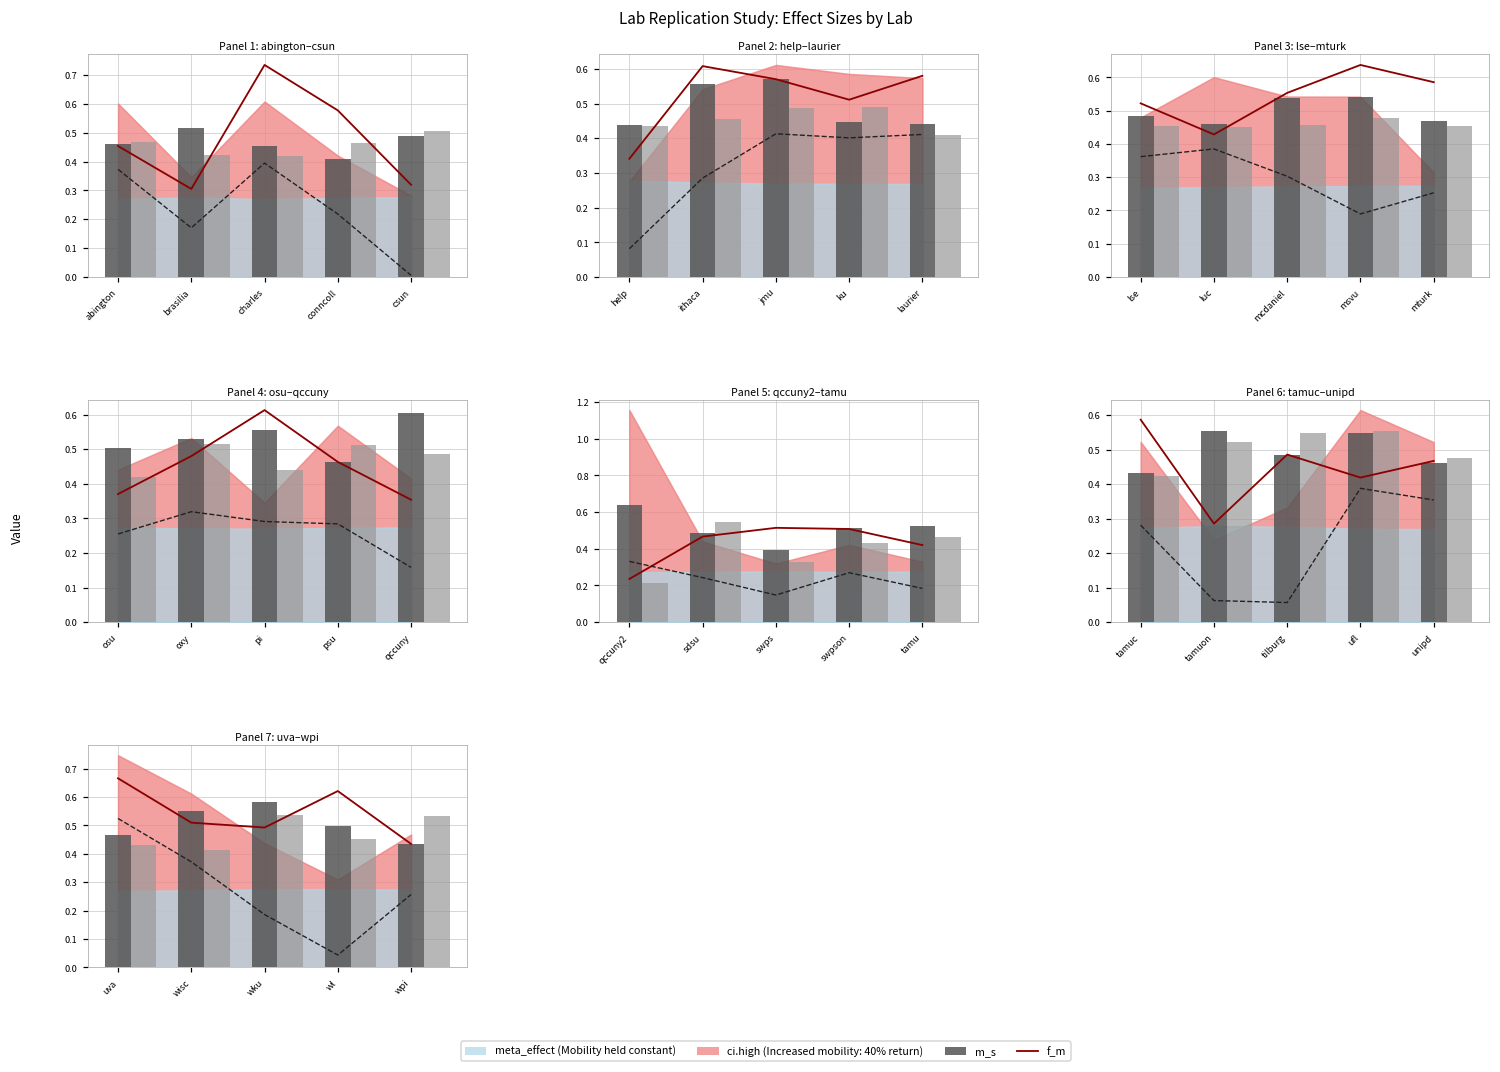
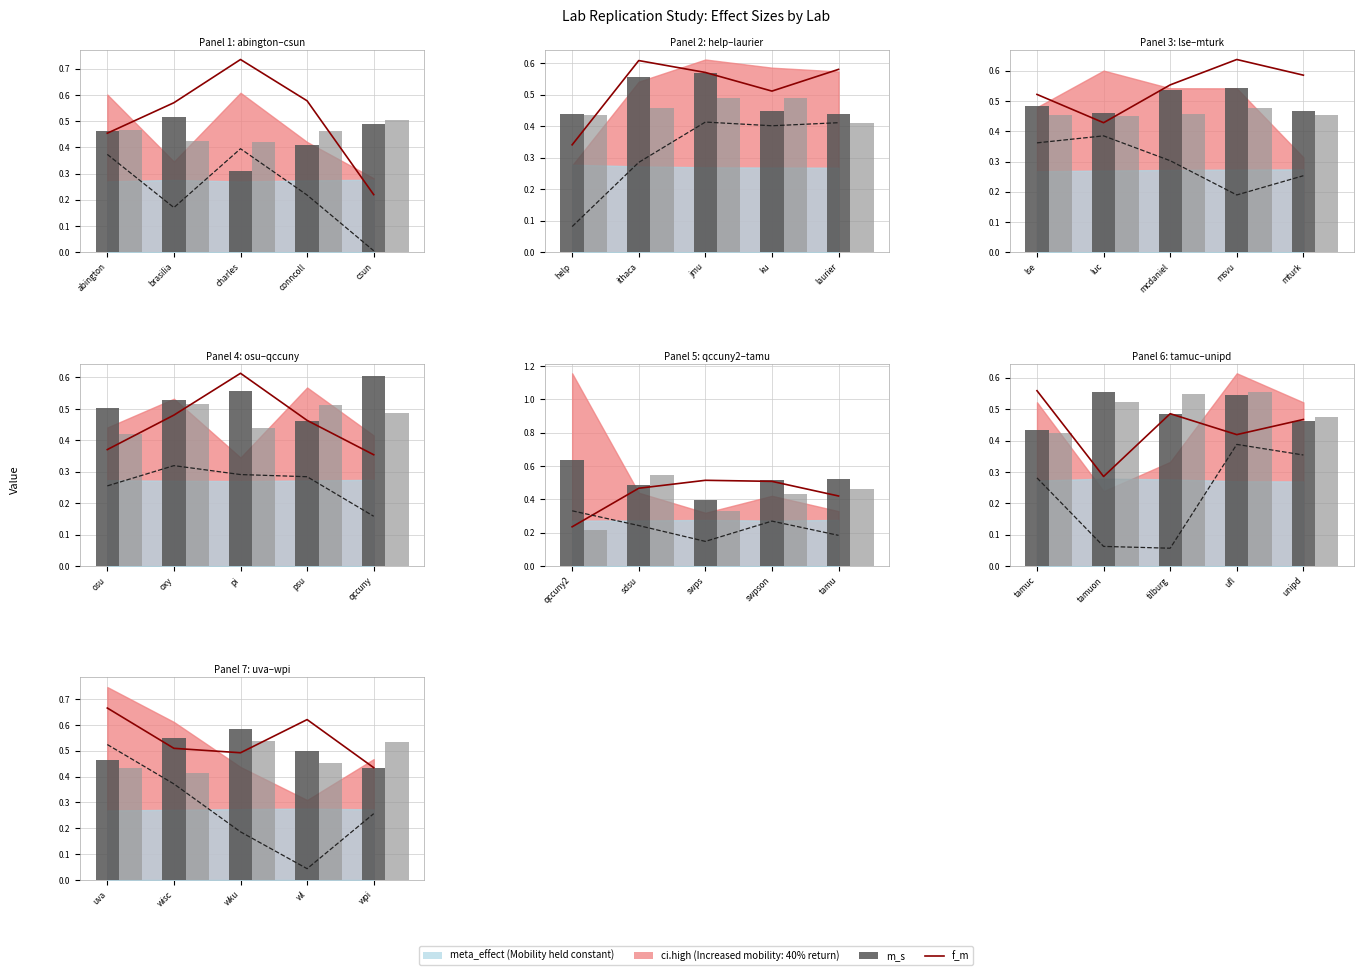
  {
    "Panel 1: abington–csun": {
      "f_m": {
        "abington": 0.45,
-       "brasilia": 0.31,
+       "brasilia": 0.57,
        "charles": 0.74,
        "conncoll": 0.58,
-       "csun": 0.32
+       "csun": 0.22
      },
      "m_s": {
        "abington": 0.46,
        "brasilia": 0.52,
-       "charles": 0.45,
+       "charles": 0.31,
        "conncoll": 0.41,
        "csun": 0.49
      }
    },
    "Panel 2: help–laurier": {
      "f_m": {
        "help": 0.34,
        "ithaca": 0.61,
        "jmu": 0.57,
        "ku": 0.51
      },
      "m_s": {
        "help": 0.44,
        "ithaca": 0.56,
        "jmu": 0.57,
        "ku": 0.45,
        "laurier": 0.44
      }
    },
    "Panel 3: lse–mturk": {
      "m_s": {
        "lse": 0.48,
        "luc": 0.46,
        "mcdaniel": 0.54,
        "msvu": 0.54,
        "mturk": 0.47
      },
      "f_m": {
        "lse": 0.52,
        "luc": 0.43,
        "mcdaniel": 0.55,
        "msvu": 0.64,
        "mturk": 0.59
      }
    },
    "Panel 4: osu–qccuny": {
      "f_m": {
        "osu": 0.37,
        "oxy": 0.48,
        "pi": 0.61,
        "psu": 0.46,
        "qccuny": 0.35
      },
      "m_s": {
        "osu": 0.50,
        "oxy": 0.53,
        "pi": 0.56,
        "psu": 0.46,
        "qccuny": 0.61
      }
    },
    "Panel 5: qccuny2–tamu": {
      "f_m": {
        "qccuny2": 0.24,
        "sdsu": 0.47,
        "swps": 0.51,
        "swpson": 0.51,
        "tamu": 0.42
      },
      "m_s": {
        "qccuny2": 0.64,
        "sdsu": 0.49,
        "swps": 0.39,
        "swpson": 0.51,
        "tamu": 0.52
      }
    },
    "Panel 6: tamuc–unipd": {
      "m_s": {
        "tamuc": 0.43,
        "tamuon": 0.56,
        "tilburg": 0.48,
        "ufl": 0.55,
        "unipd": 0.46
      },
      "f_m": {
-       "tamuc": 0.59,
+       "tamuc": 0.56,
        "tilburg": 0.49,
        "ufl": 0.42,
        "unipd": 0.47
      }
    },
    "Panel 7: uva–wpi": {
      "f_m": {
        "uva": 0.67,
        "wisc": 0.51,
        "wku": 0.49,
        "wl": 0.62,
        "wpi": 0.43
      },
      "m_s": {
        "uva": 0.47,
        "wisc": 0.55,
        "wku": 0.58,
        "wl": 0.50,
        "wpi": 0.44
      }
    }
  }
